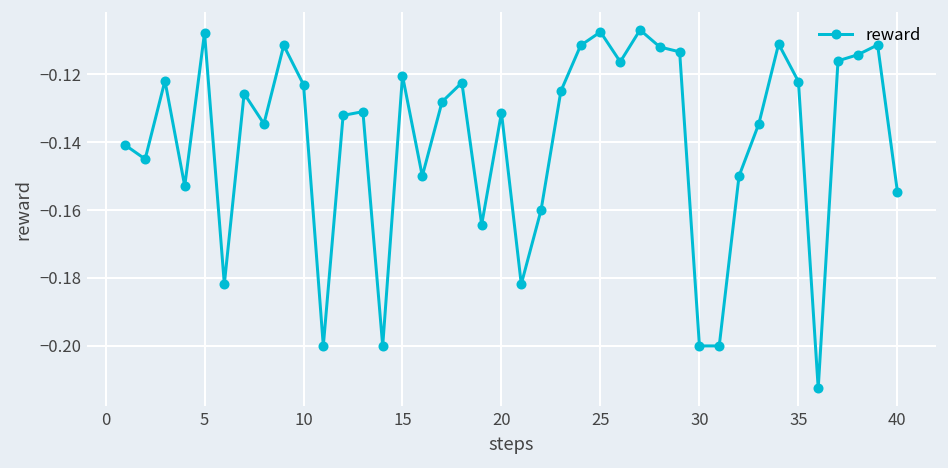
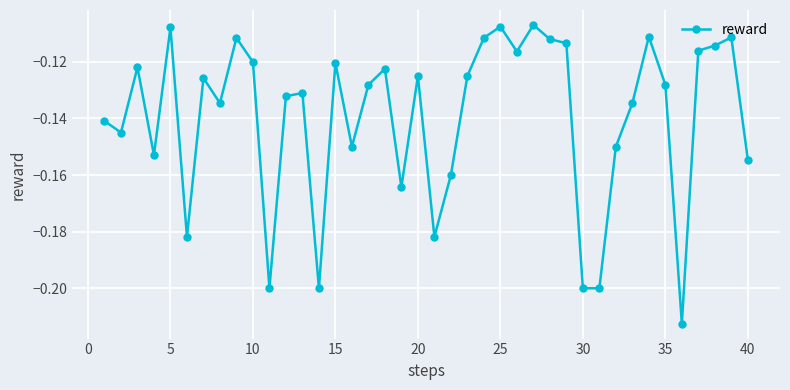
  {
    "5": -0.108,
-   "10": -0.123,
+   "10": -0.120,
    "15": -0.120,
-   "20": -0.131,
+   "20": -0.125,
    "25": -0.108,
    "30": -0.200,
-   "35": -0.122,
+   "35": -0.128,
    "40": -0.155
  }
